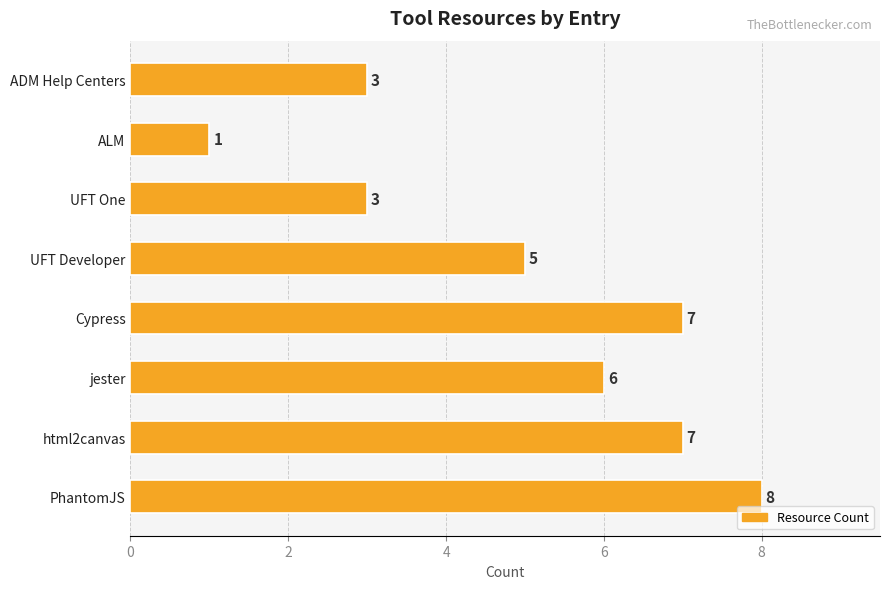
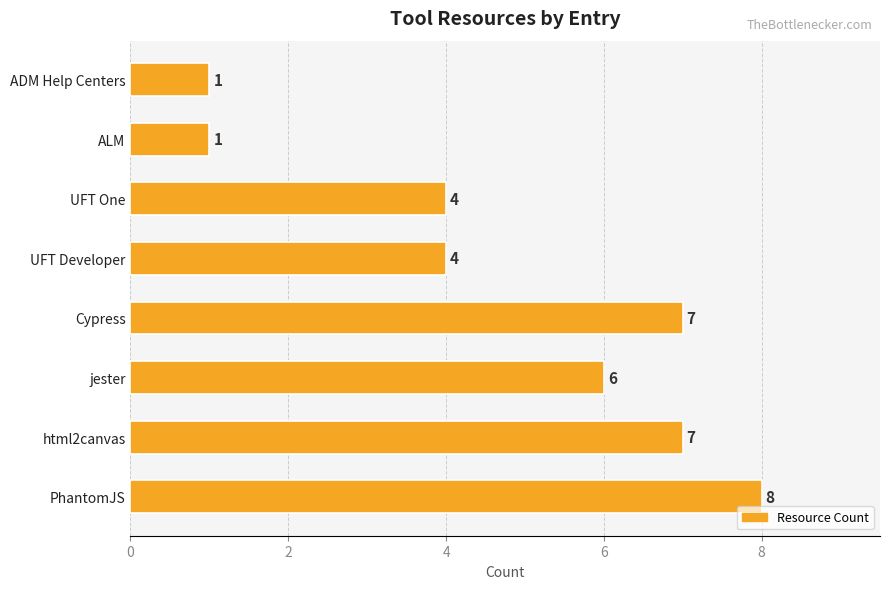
  {
-   "ADM Help Centers": 3,
+   "ADM Help Centers": 1,
    "ALM": 1,
-   "UFT One": 3,
-   "UFT Developer": 5,
+   "UFT One": 4,
+   "UFT Developer": 4,
    "Cypress": 7,
    "jester": 6,
    "html2canvas": 7,
    "PhantomJS": 8
  }
